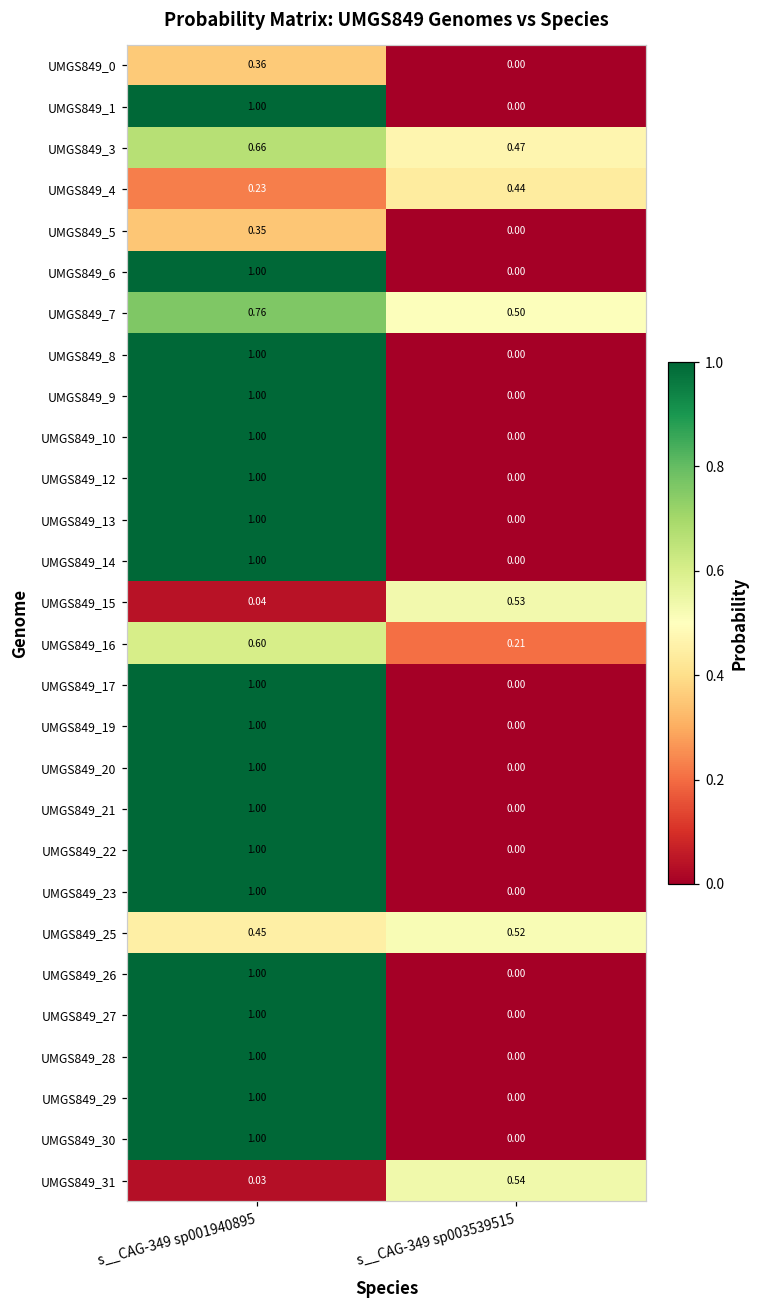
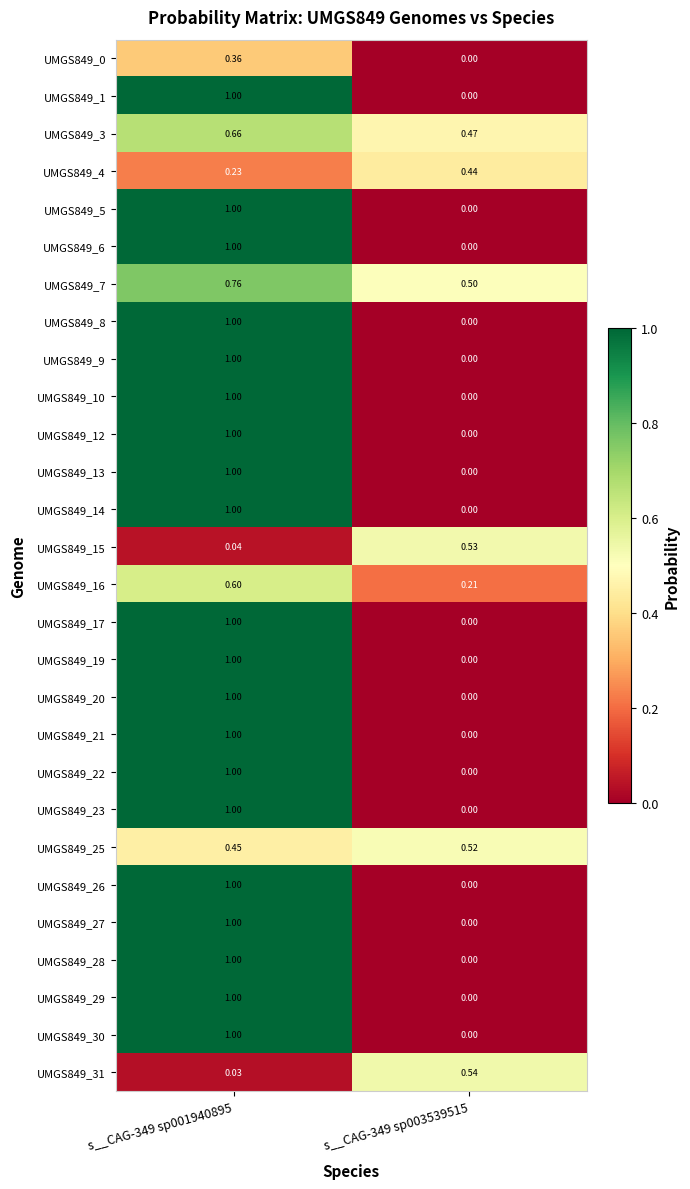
  {
    "UMGS849_0": {
      "s__CAG-349 sp001940895": 0.36,
      "s__CAG-349 sp003539515": 0.00
    },
    "UMGS849_1": {
      "s__CAG-349 sp001940895": 1.00,
      "s__CAG-349 sp003539515": 0.00
    },
    "UMGS849_3": {
      "s__CAG-349 sp001940895": 0.66,
      "s__CAG-349 sp003539515": 0.47
    },
    "UMGS849_4": {
      "s__CAG-349 sp001940895": 0.23,
      "s__CAG-349 sp003539515": 0.44
    },
    "UMGS849_5": {
-     "s__CAG-349 sp001940895": 0.35,
+     "s__CAG-349 sp001940895": 1.00,
      "s__CAG-349 sp003539515": 0.00
    },
    "UMGS849_6": {
      "s__CAG-349 sp001940895": 1.00,
      "s__CAG-349 sp003539515": 0.00
    },
    "UMGS849_7": {
      "s__CAG-349 sp001940895": 0.76,
      "s__CAG-349 sp003539515": 0.50
    },
    "UMGS849_8": {
      "s__CAG-349 sp001940895": 1.00,
      "s__CAG-349 sp003539515": 0.00
    },
    "UMGS849_9": {
      "s__CAG-349 sp001940895": 1.00,
      "s__CAG-349 sp003539515": 0.00
    },
    "UMGS849_10": {
      "s__CAG-349 sp001940895": 1.00,
      "s__CAG-349 sp003539515": 0.00
    },
    "UMGS849_12": {
      "s__CAG-349 sp001940895": 1.00,
      "s__CAG-349 sp003539515": 0.00
    },
    "UMGS849_13": {
      "s__CAG-349 sp001940895": 1.00,
      "s__CAG-349 sp003539515": 0.00
    },
    "UMGS849_14": {
      "s__CAG-349 sp001940895": 1.00,
      "s__CAG-349 sp003539515": 0.00
    },
    "UMGS849_15": {
      "s__CAG-349 sp001940895": 0.04,
      "s__CAG-349 sp003539515": 0.53
    },
    "UMGS849_16": {
      "s__CAG-349 sp001940895": 0.60,
      "s__CAG-349 sp003539515": 0.21
    },
    "UMGS849_17": {
      "s__CAG-349 sp001940895": 1.00,
      "s__CAG-349 sp003539515": 0.00
    },
    "UMGS849_19": {
      "s__CAG-349 sp001940895": 1.00,
      "s__CAG-349 sp003539515": 0.00
    },
    "UMGS849_20": {
      "s__CAG-349 sp001940895": 1.00,
      "s__CAG-349 sp003539515": 0.00
    },
    "UMGS849_21": {
      "s__CAG-349 sp001940895": 1.00,
      "s__CAG-349 sp003539515": 0.00
    },
    "UMGS849_22": {
      "s__CAG-349 sp001940895": 1.00,
      "s__CAG-349 sp003539515": 0.00
    },
    "UMGS849_23": {
      "s__CAG-349 sp001940895": 1.00,
      "s__CAG-349 sp003539515": 0.00
    },
    "UMGS849_25": {
      "s__CAG-349 sp001940895": 0.45,
      "s__CAG-349 sp003539515": 0.52
    },
    "UMGS849_26": {
      "s__CAG-349 sp001940895": 1.00,
      "s__CAG-349 sp003539515": 0.00
    },
    "UMGS849_27": {
      "s__CAG-349 sp001940895": 1.00,
      "s__CAG-349 sp003539515": 0.00
    },
    "UMGS849_28": {
      "s__CAG-349 sp001940895": 1.00,
      "s__CAG-349 sp003539515": 0.00
    },
    "UMGS849_29": {
      "s__CAG-349 sp001940895": 1.00,
      "s__CAG-349 sp003539515": 0.00
    },
    "UMGS849_30": {
      "s__CAG-349 sp001940895": 1.00,
      "s__CAG-349 sp003539515": 0.00
    },
    "UMGS849_31": {
      "s__CAG-349 sp001940895": 0.03,
      "s__CAG-349 sp003539515": 0.54
    }
  }
